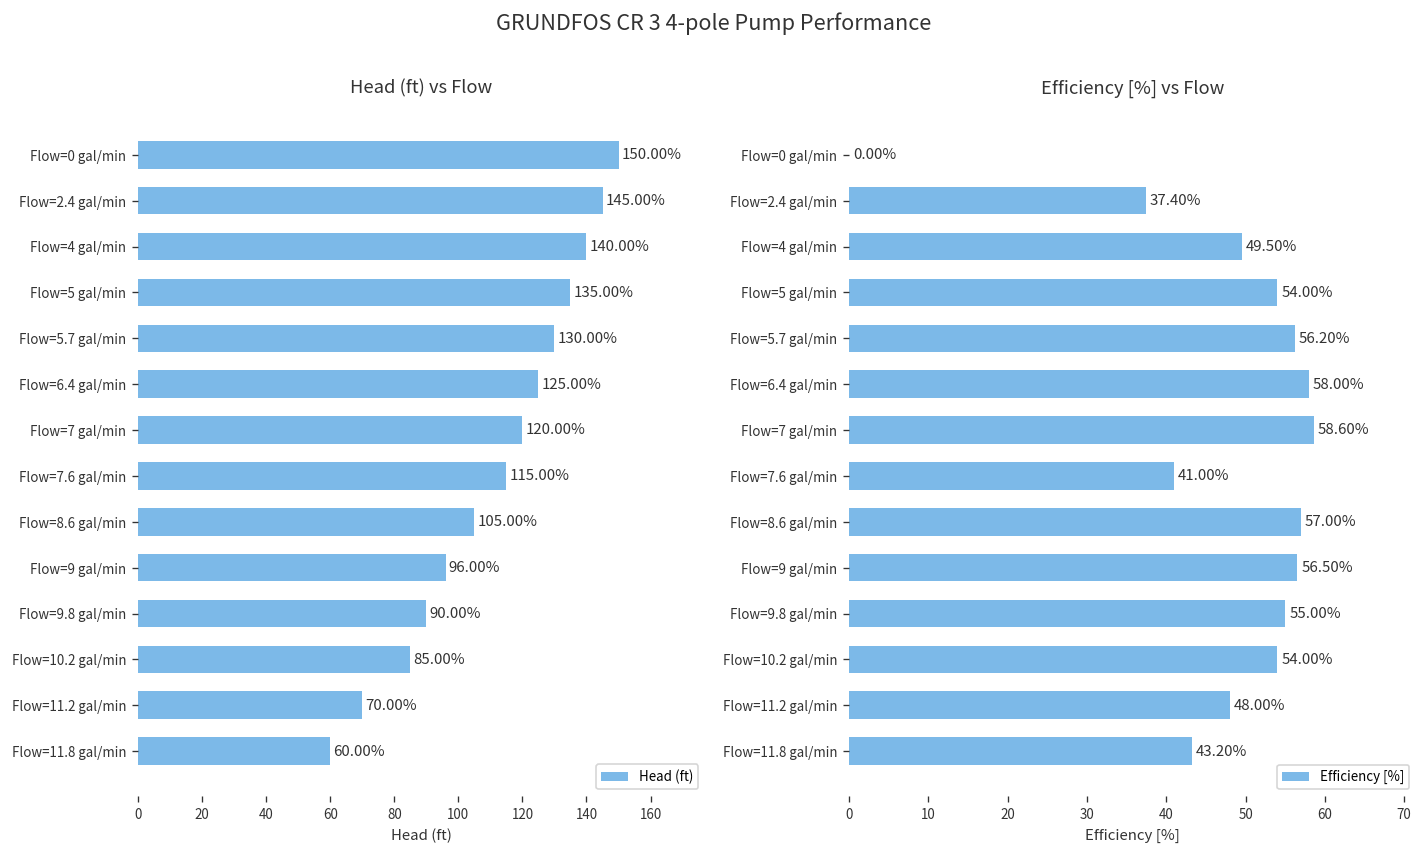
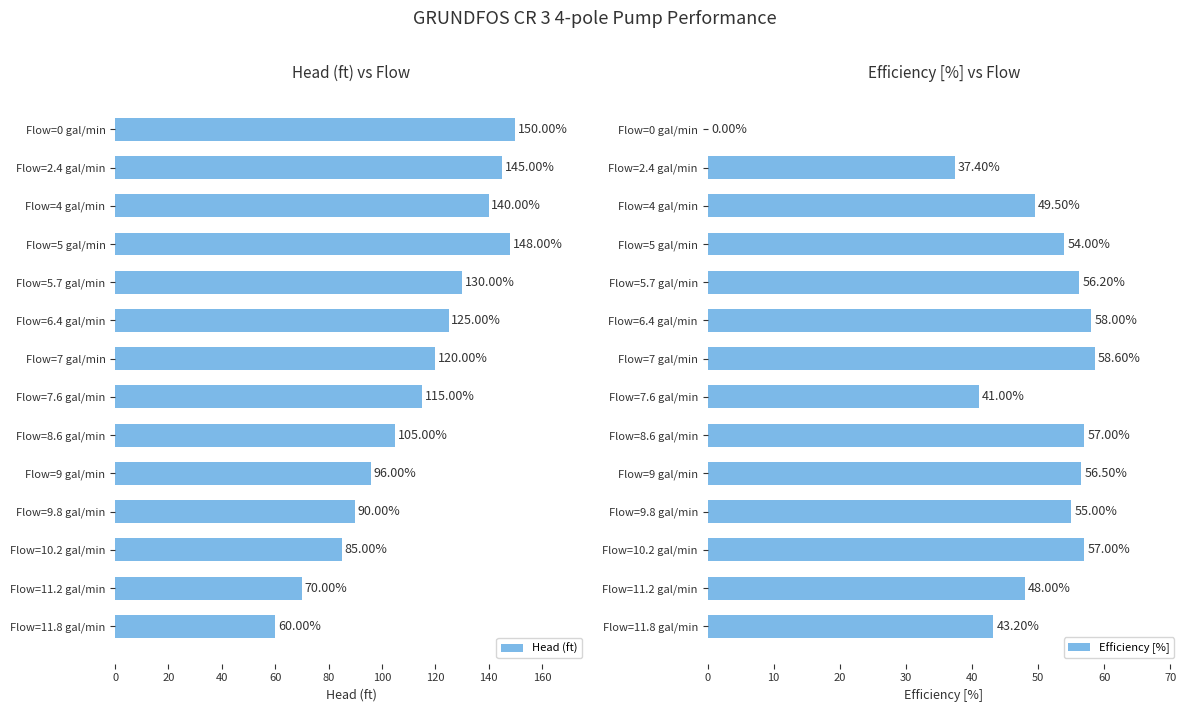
  {
    "Head (ft) vs Flow": {
      "Flow=0 gal/min": "150.00%",
      "Flow=2.4 gal/min": "145.00%",
      "Flow=4 gal/min": "140.00%",
-     "Flow=5 gal/min": "135.00%",
+     "Flow=5 gal/min": "148.00%",
      "Flow=5.7 gal/min": "130.00%",
      "Flow=6.4 gal/min": "125.00%",
      "Flow=7 gal/min": "120.00%",
      "Flow=7.6 gal/min": "115.00%",
      "Flow=8.6 gal/min": "105.00%",
      "Flow=9 gal/min": "96.00%",
      "Flow=9.8 gal/min": "90.00%",
      "Flow=10.2 gal/min": "85.00%",
      "Flow=11.2 gal/min": "70.00%",
      "Flow=11.8 gal/min": "60.00%"
    },
    "Efficiency [%] vs Flow": {
      "Flow=0 gal/min": "0.00%",
      "Flow=2.4 gal/min": "37.40%",
      "Flow=4 gal/min": "49.50%",
      "Flow=5 gal/min": "54.00%",
      "Flow=5.7 gal/min": "56.20%",
      "Flow=6.4 gal/min": "58.00%",
      "Flow=7 gal/min": "58.60%",
      "Flow=7.6 gal/min": "41.00%",
      "Flow=8.6 gal/min": "57.00%",
      "Flow=9 gal/min": "56.50%",
      "Flow=9.8 gal/min": "55.00%",
-     "Flow=10.2 gal/min": "54.00%",
+     "Flow=10.2 gal/min": "57.00%",
      "Flow=11.2 gal/min": "48.00%",
      "Flow=11.8 gal/min": "43.20%"
    }
  }
